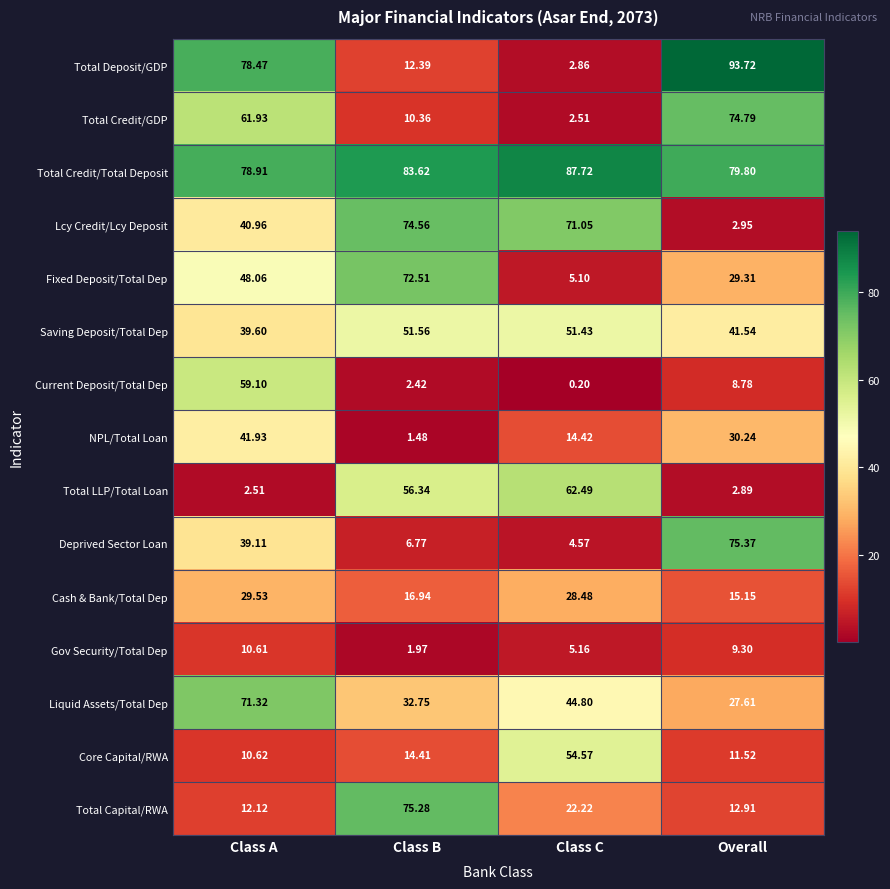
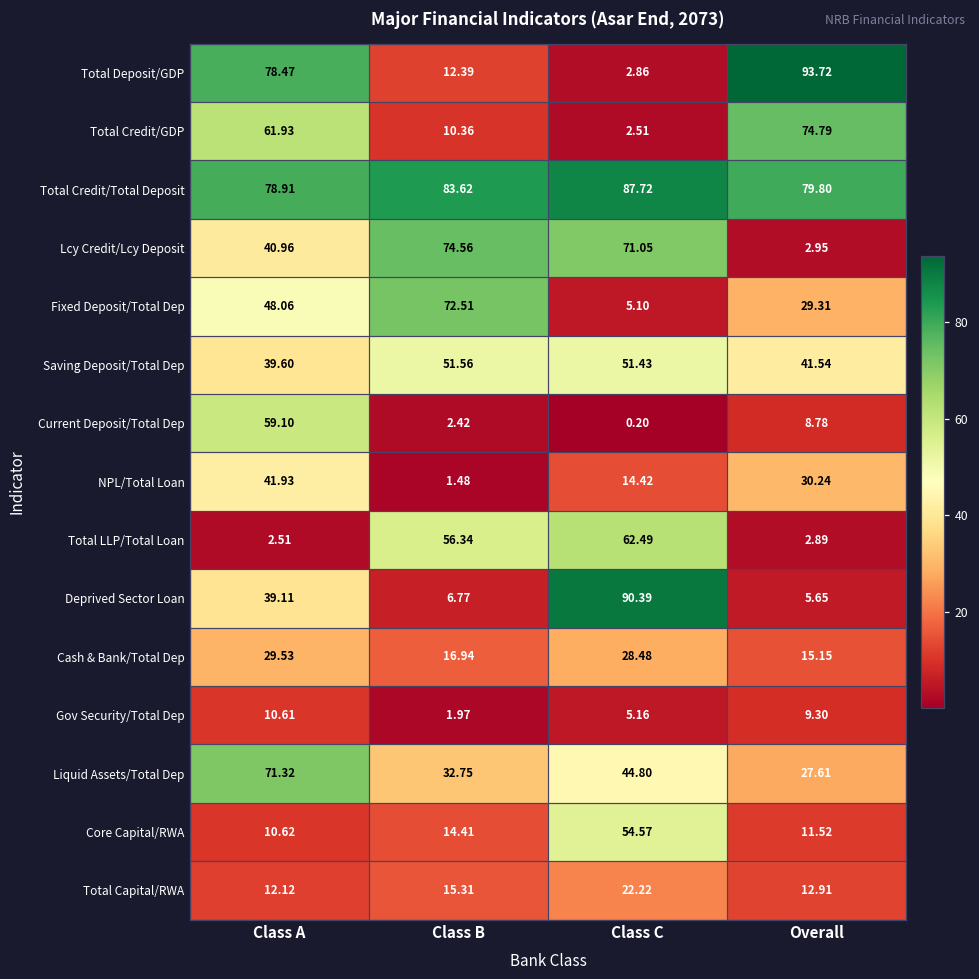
  {
    "Total Deposit/GDP": {
      "Class A": 78.47,
      "Class B": 12.39,
      "Class C": 2.86,
      "Overall": 93.72
    },
    "Total Credit/GDP": {
      "Class A": 61.93,
      "Class B": 10.36,
      "Class C": 2.51,
      "Overall": 74.79
    },
    "Total Credit/Total Deposit": {
      "Class A": 78.91,
      "Class B": 83.62,
      "Class C": 87.72,
      "Overall": 79.80
    },
    "Lcy Credit/Lcy Deposit": {
      "Class A": 40.96,
      "Class B": 74.56,
      "Class C": 71.05,
      "Overall": 2.95
    },
    "Fixed Deposit/Total Dep": {
      "Class A": 48.06,
      "Class B": 72.51,
      "Class C": 5.10,
      "Overall": 29.31
    },
    "Saving Deposit/Total Dep": {
      "Class A": 39.60,
      "Class B": 51.56,
      "Class C": 51.43,
      "Overall": 41.54
    },
    "Current Deposit/Total Dep": {
      "Class A": 59.10,
      "Class B": 2.42,
      "Class C": 0.20,
      "Overall": 8.78
    },
    "NPL/Total Loan": {
      "Class A": 41.93,
      "Class B": 1.48,
      "Class C": 14.42,
      "Overall": 30.24
    },
    "Total LLP/Total Loan": {
      "Class A": 2.51,
      "Class B": 56.34,
      "Class C": 62.49,
      "Overall": 2.89
    },
    "Deprived Sector Loan": {
      "Class A": 39.11,
      "Class B": 6.77,
-     "Class C": 4.57,
-     "Overall": 75.37
+     "Class C": 90.39,
+     "Overall": 5.65
    },
    "Cash & Bank/Total Dep": {
      "Class A": 29.53,
      "Class B": 16.94,
      "Class C": 28.48,
      "Overall": 15.15
    },
    "Gov Security/Total Dep": {
      "Class A": 10.61,
      "Class B": 1.97,
      "Class C": 5.16,
      "Overall": 9.30
    },
    "Liquid Assets/Total Dep": {
      "Class A": 71.32,
      "Class B": 32.75,
      "Class C": 44.80,
      "Overall": 27.61
    },
    "Core Capital/RWA": {
      "Class A": 10.62,
      "Class B": 14.41,
      "Class C": 54.57,
      "Overall": 11.52
    },
    "Total Capital/RWA": {
      "Class A": 12.12,
-     "Class B": 75.28,
+     "Class B": 15.31,
      "Class C": 22.22,
      "Overall": 12.91
    }
  }
